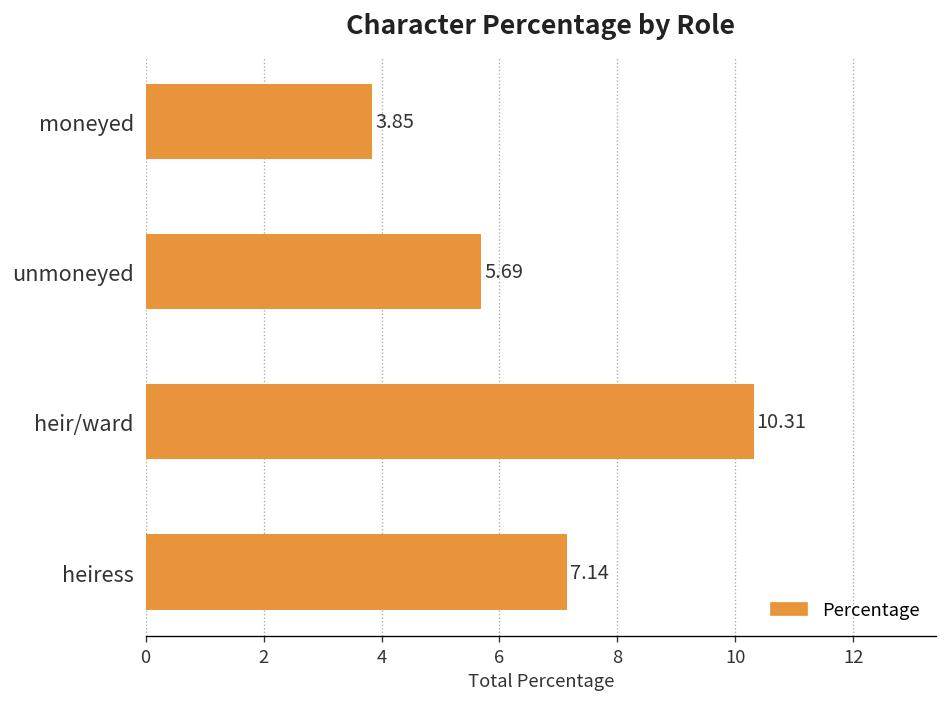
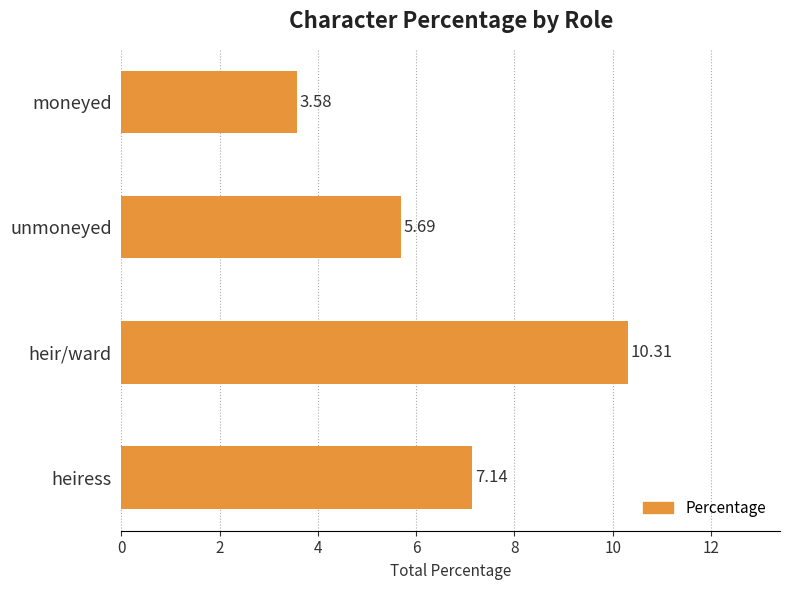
  {
-   "moneyed": 3.85,
+   "moneyed": 3.58,
    "unmoneyed": 5.69,
    "heir/ward": 10.31,
    "heiress": 7.14
  }
